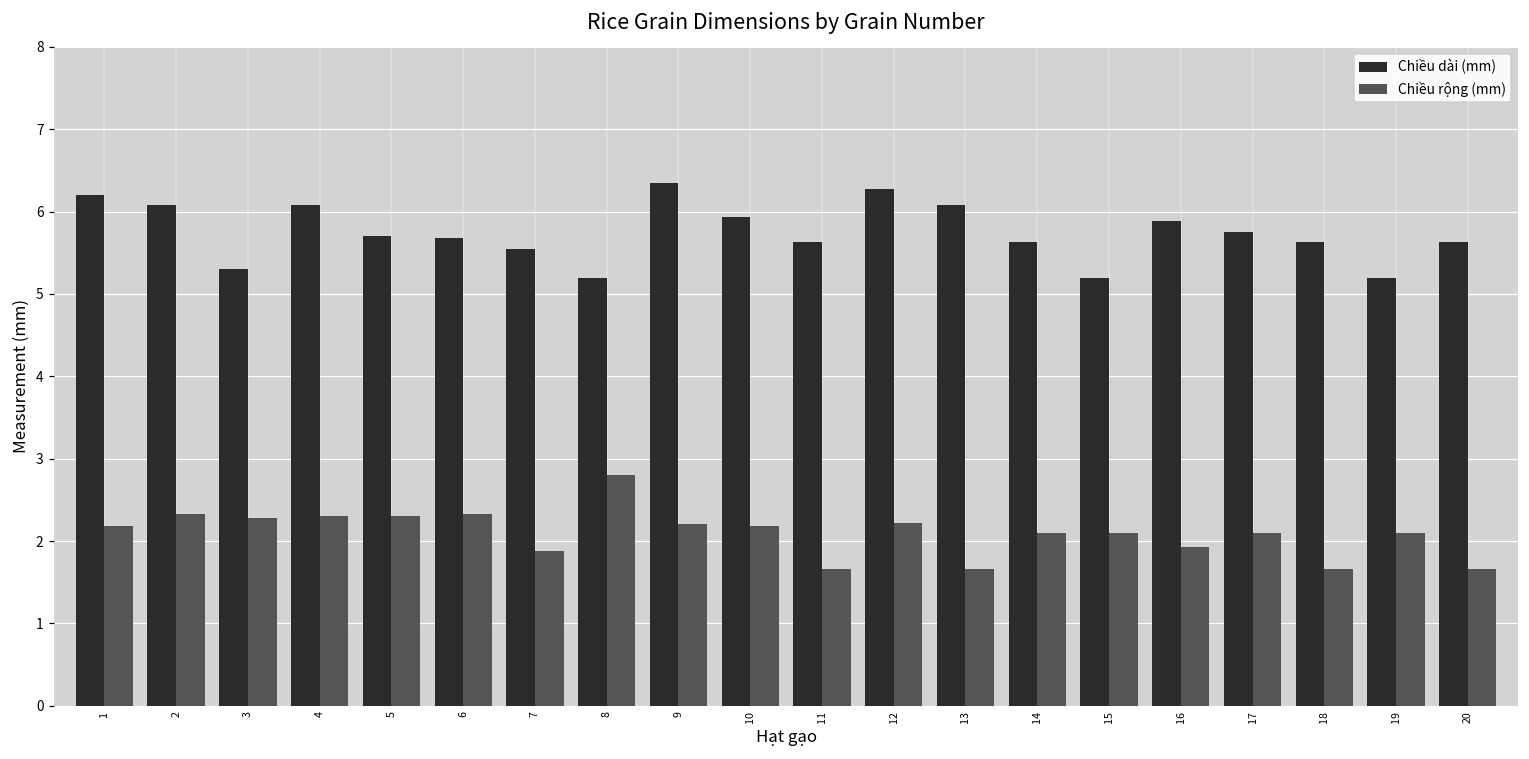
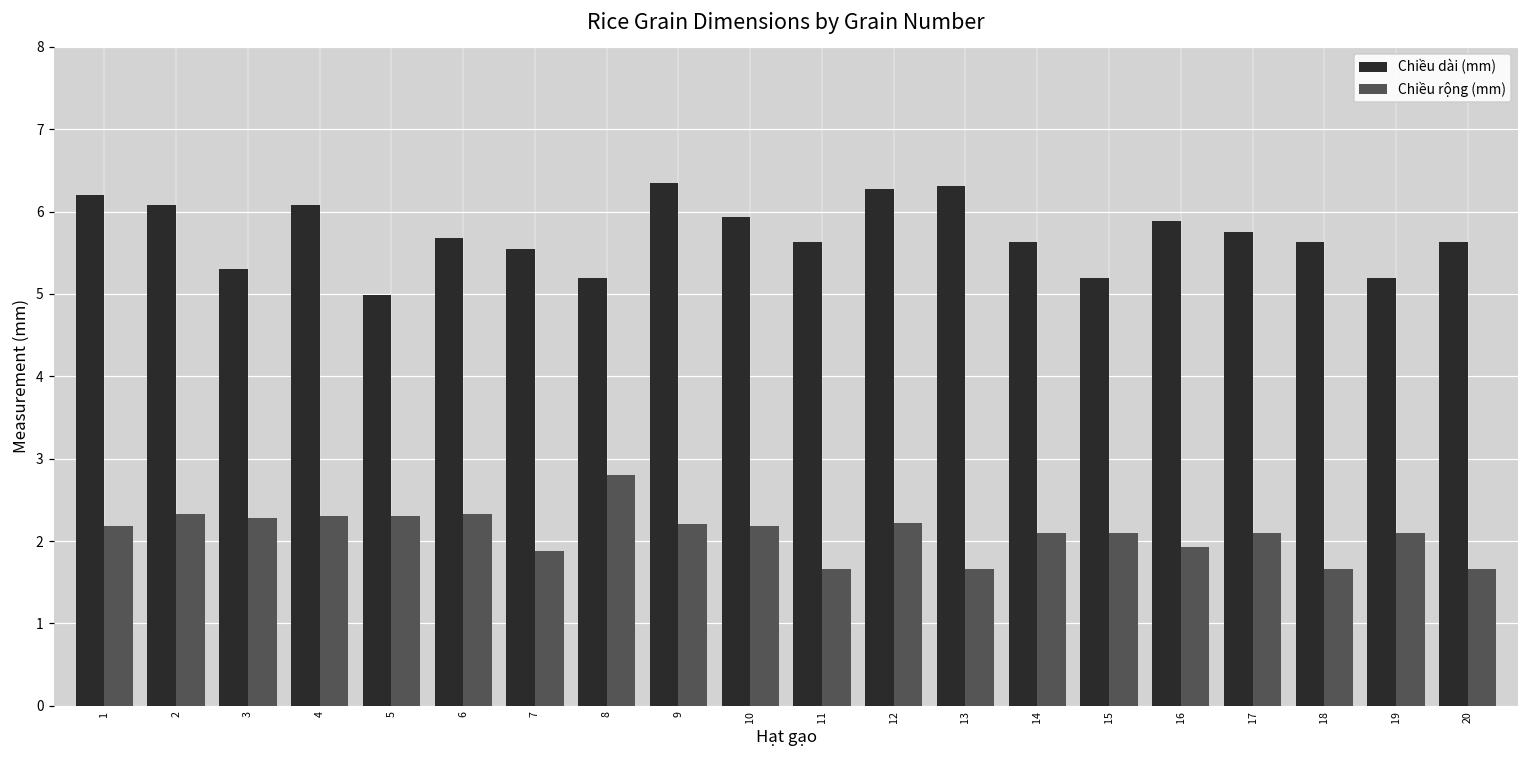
  {
    "Chiều dài (mm)": {
      "1": 6.2,
      "2": 6.1,
      "3": 5.3,
      "4": 6.1,
-     "5": 5.7,
+     "5": 5.0,
      "6": 5.7,
      "7": 5.5,
      "8": 5.2,
      "9": 6.3,
      "10": 5.9,
      "11": 5.6,
      "12": 6.3,
-     "13": 6.1,
+     "13": 6.3,
      "14": 5.6,
      "15": 5.2,
      "16": 5.9,
      "17": 5.7,
      "18": 5.6,
      "19": 5.2,
      "20": 5.6
    },
    "Chiều rộng (mm)": {
      "1": 2.2,
      "2": 2.3,
      "3": 2.3,
      "4": 2.3,
      "5": 2.3,
      "6": 2.3,
      "7": 1.9,
      "8": 2.8,
      "9": 2.2,
      "10": 2.2,
      "11": 1.7,
      "12": 2.2,
      "13": 1.7,
      "14": 2.1,
      "15": 2.1,
      "16": 1.9,
      "17": 2.1,
      "18": 1.7,
      "19": 2.1,
      "20": 1.7
    }
  }
